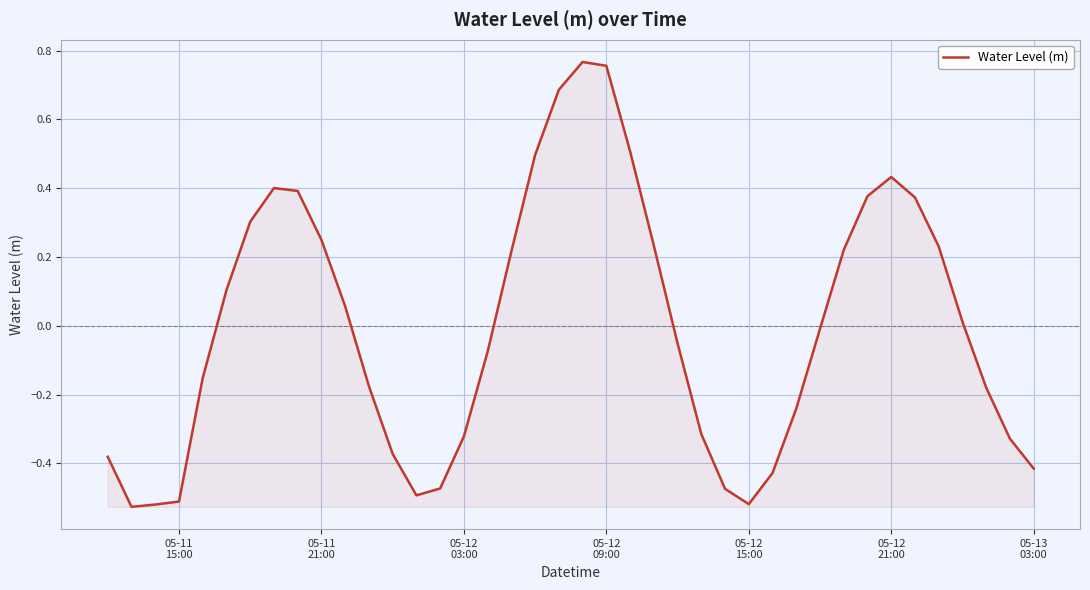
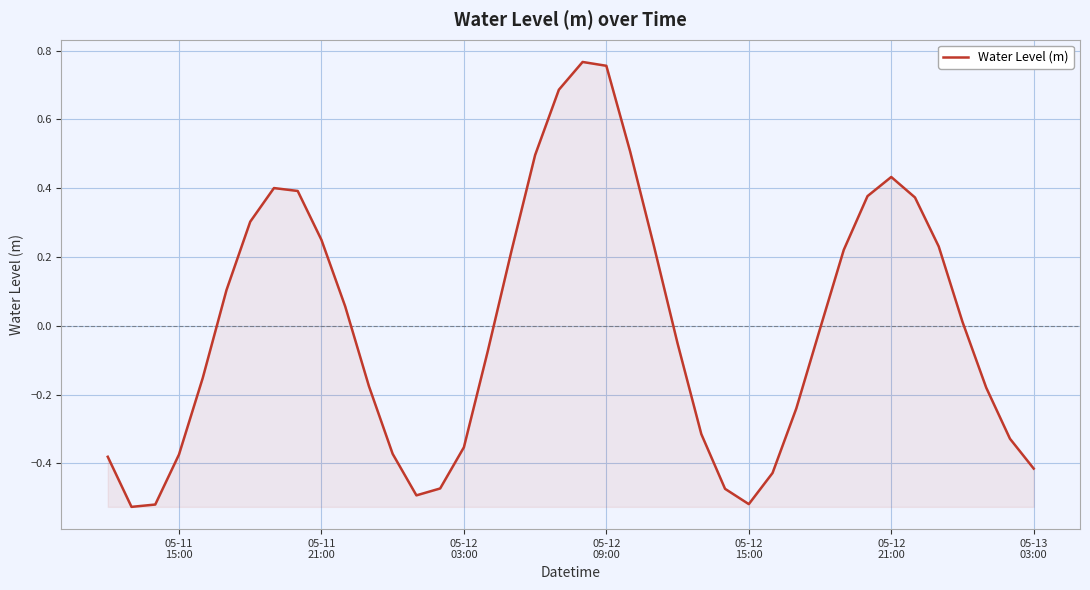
  {
-   "05-11 15:00": -0.51,
+   "05-11 15:00": -0.37,
    "05-11 21:00": 0.25,
-   "05-12 03:00": -0.32,
+   "05-12 03:00": -0.35,
    "05-12 09:00": 0.76,
    "05-12 15:00": -0.52,
    "05-12 21:00": 0.43,
    "05-13 03:00": -0.42
  }
